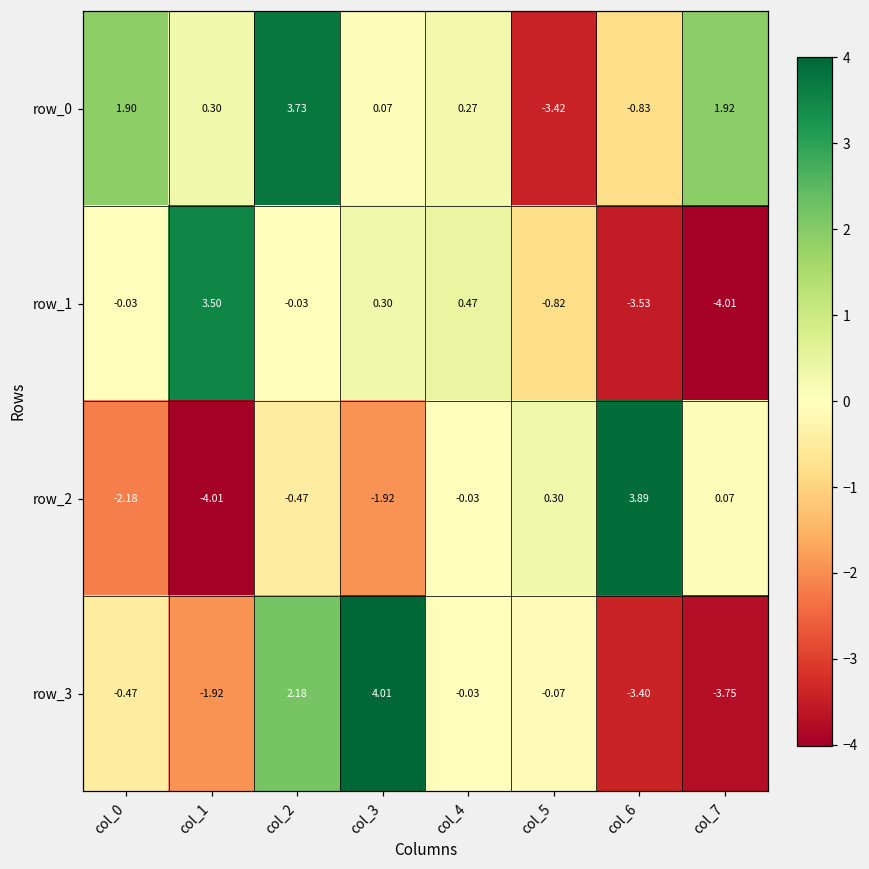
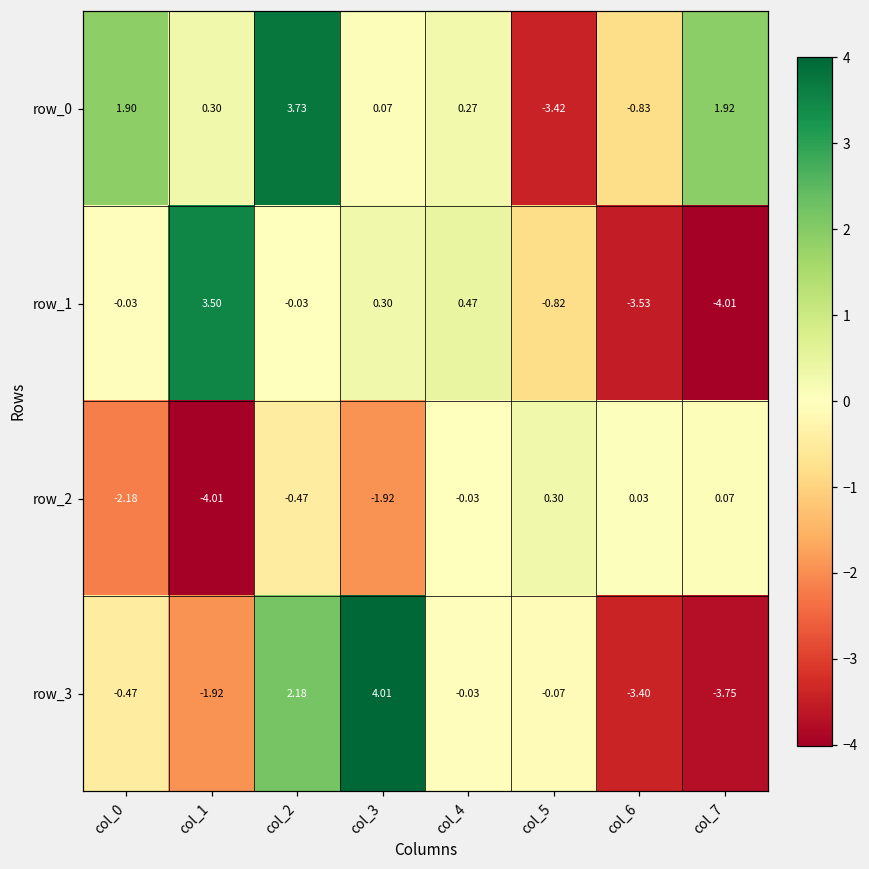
  {
    "row_0": {
      "col_0": 1.90,
      "col_1": 0.30,
      "col_2": 3.73,
      "col_3": 0.07,
      "col_4": 0.27,
      "col_5": -3.42,
      "col_6": -0.83,
      "col_7": 1.92
    },
    "row_1": {
      "col_0": -0.03,
      "col_1": 3.50,
      "col_2": -0.03,
      "col_3": 0.30,
      "col_4": 0.47,
      "col_5": -0.82,
      "col_6": -3.53,
      "col_7": -4.01
    },
    "row_2": {
      "col_0": -2.18,
      "col_1": -4.01,
      "col_2": -0.47,
      "col_3": -1.92,
      "col_4": -0.03,
      "col_5": 0.30,
-     "col_6": 3.89,
+     "col_6": 0.03,
      "col_7": 0.07
    },
    "row_3": {
      "col_0": -0.47,
      "col_1": -1.92,
      "col_2": 2.18,
      "col_3": 4.01,
      "col_4": -0.03,
      "col_5": -0.07,
      "col_6": -3.40,
      "col_7": -3.75
    }
  }
